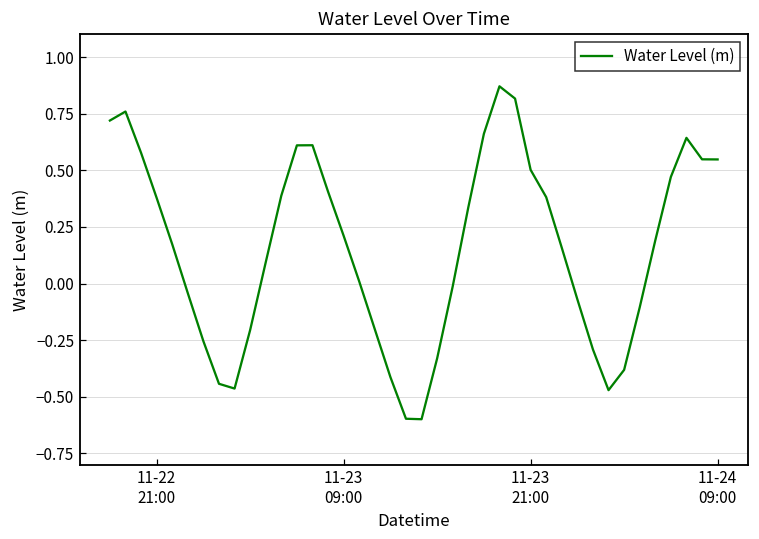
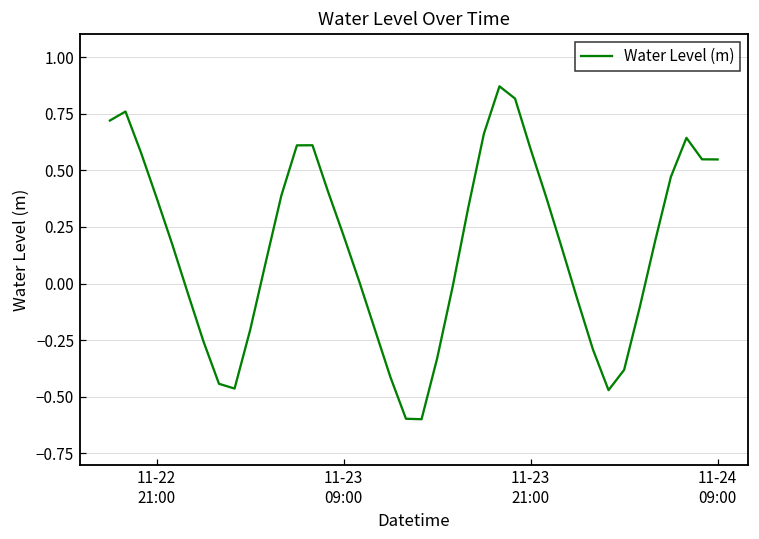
  {
    "11-22 21:00": 0.38,
    "11-23 09:00": 0.21,
-   "11-23 21:00": 0.50,
+   "11-23 21:00": 0.59,
    "11-24 09:00": 0.55
  }
